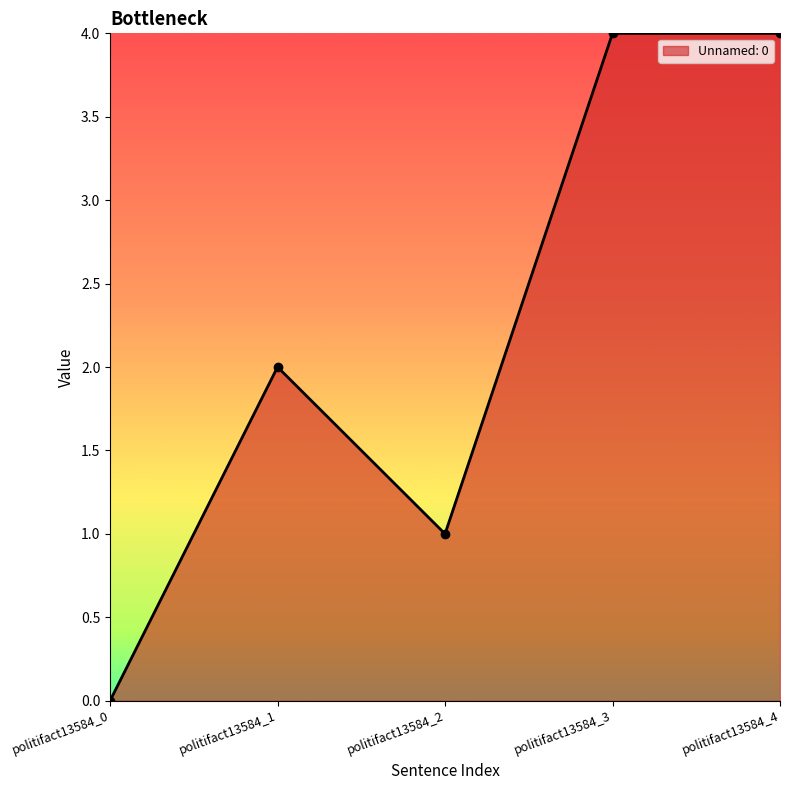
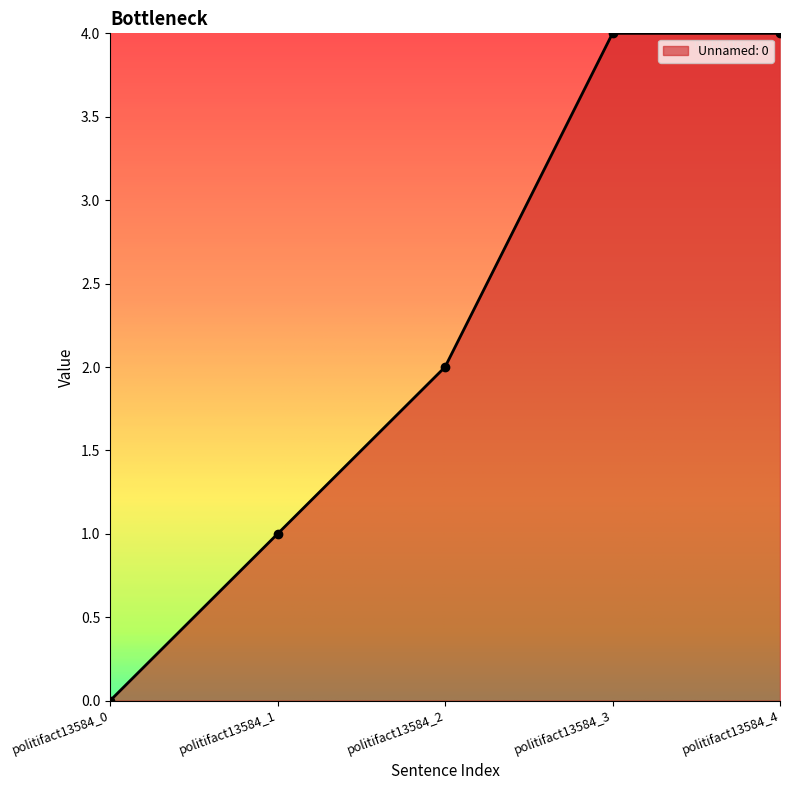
  {
    "politifact13584_0": 0,
-   "politifact13584_1": 2,
-   "politifact13584_2": 1,
+   "politifact13584_1": 1,
+   "politifact13584_2": 2,
    "politifact13584_3": 4,
    "politifact13584_4": 4
  }
